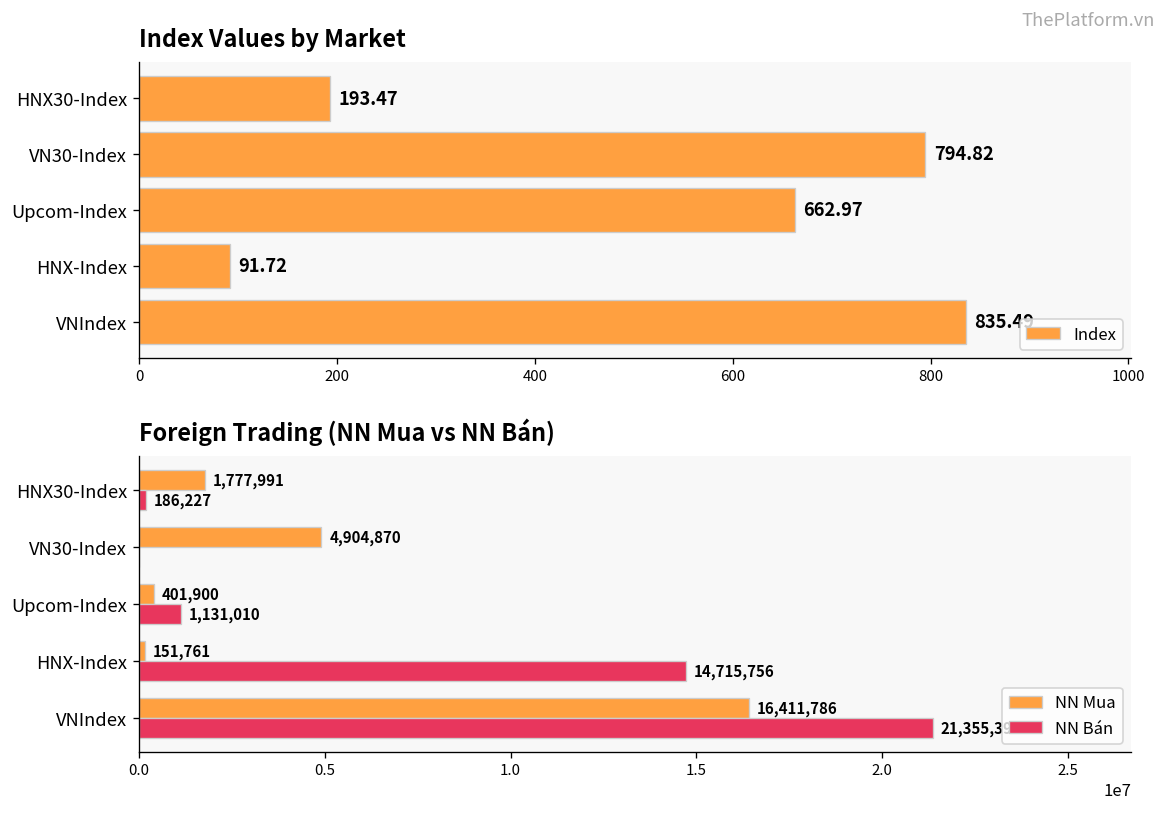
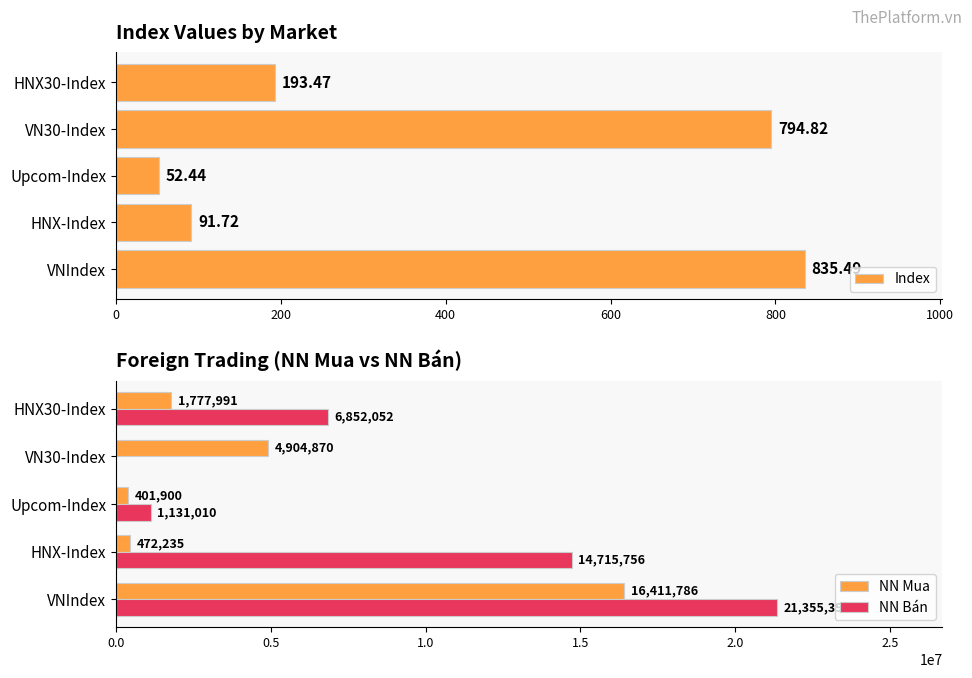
  {
    "Index Values by Market": {
      "HNX30-Index": "193.47",
      "VN30-Index": "794.82",
-     "Upcom-Index": "662.97",
+     "Upcom-Index": "52.44",
      "HNX-Index": "91.72"
    },
    "Foreign Trading (NN Mua vs NN Bán)": {
      "NN Mua": {
        "HNX30-Index": "1,777,991",
        "VN30-Index": "4,904,870",
        "Upcom-Index": "401,900",
-       "HNX-Index": "151,761",
+       "HNX-Index": "472,235",
        "VNIndex": "16,411,786"
      },
      "NN Bán": {
-       "HNX30-Index": "186,227",
+       "HNX30-Index": "6,852,052",
        "Upcom-Index": "1,131,010",
        "HNX-Index": "14,715,756"
      }
    }
  }
